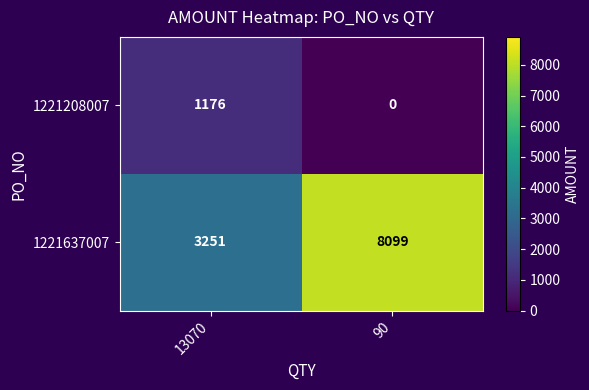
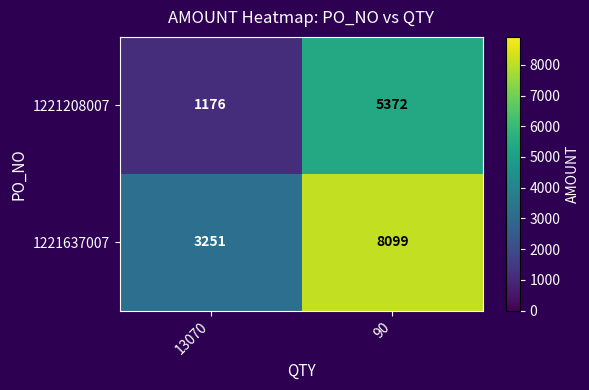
  {
    "1221208007": {
      "13070": 1176,
-     "90": 0
+     "90": 5372
    },
    "1221637007": {
      "13070": 3251,
      "90": 8099
    }
  }
